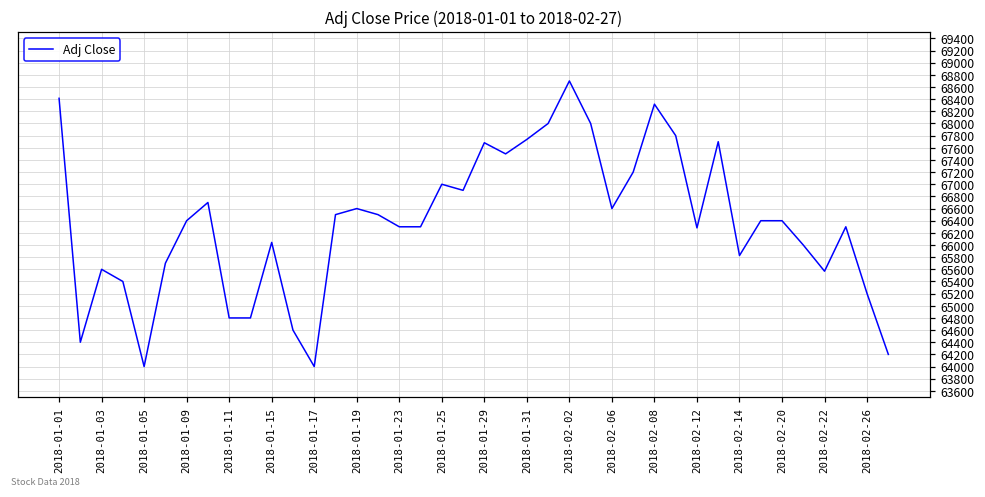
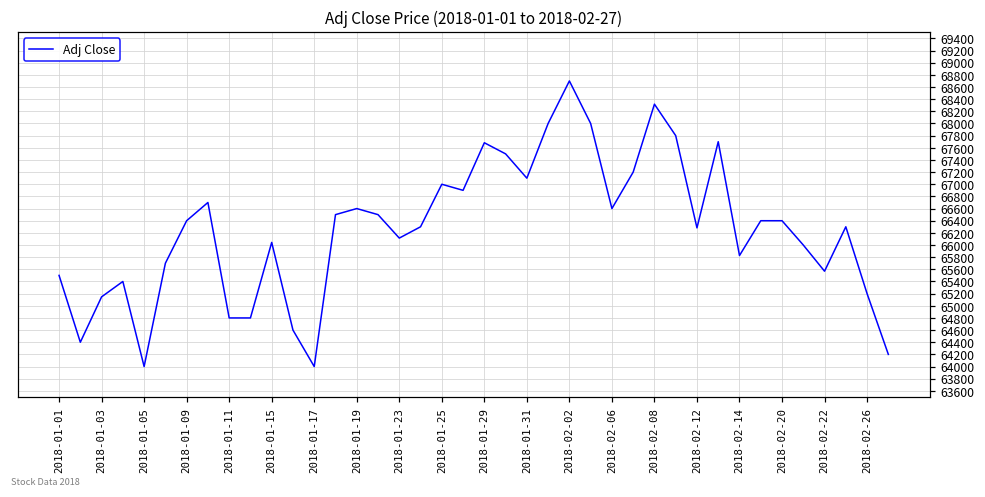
  {
-   "2018-01-01": 68400,
-   "2018-01-03": 65600,
+   "2018-01-01": 65500,
+   "2018-01-03": 65100,
    "2018-01-05": 64000,
    "2018-01-09": 66400,
    "2018-01-11": 64800,
    "2018-01-15": 66000,
    "2018-01-17": 64000,
    "2018-01-19": 66600,
-   "2018-01-23": 66300,
+   "2018-01-23": 66100,
    "2018-01-25": 67000,
    "2018-01-29": 67700,
-   "2018-01-31": 67700,
+   "2018-01-31": 67100,
    "2018-02-02": 68700,
    "2018-02-06": 66600,
    "2018-02-08": 68300,
    "2018-02-12": 66300,
    "2018-02-14": 65800,
    "2018-02-20": 66400,
    "2018-02-22": 65600,
    "2018-02-26": 65200
  }
